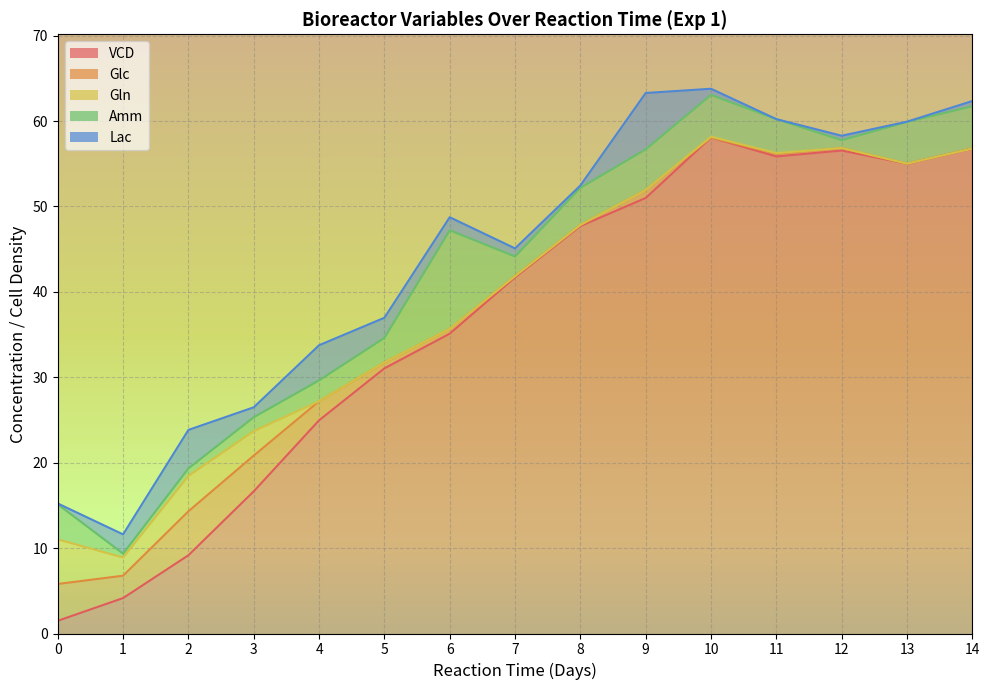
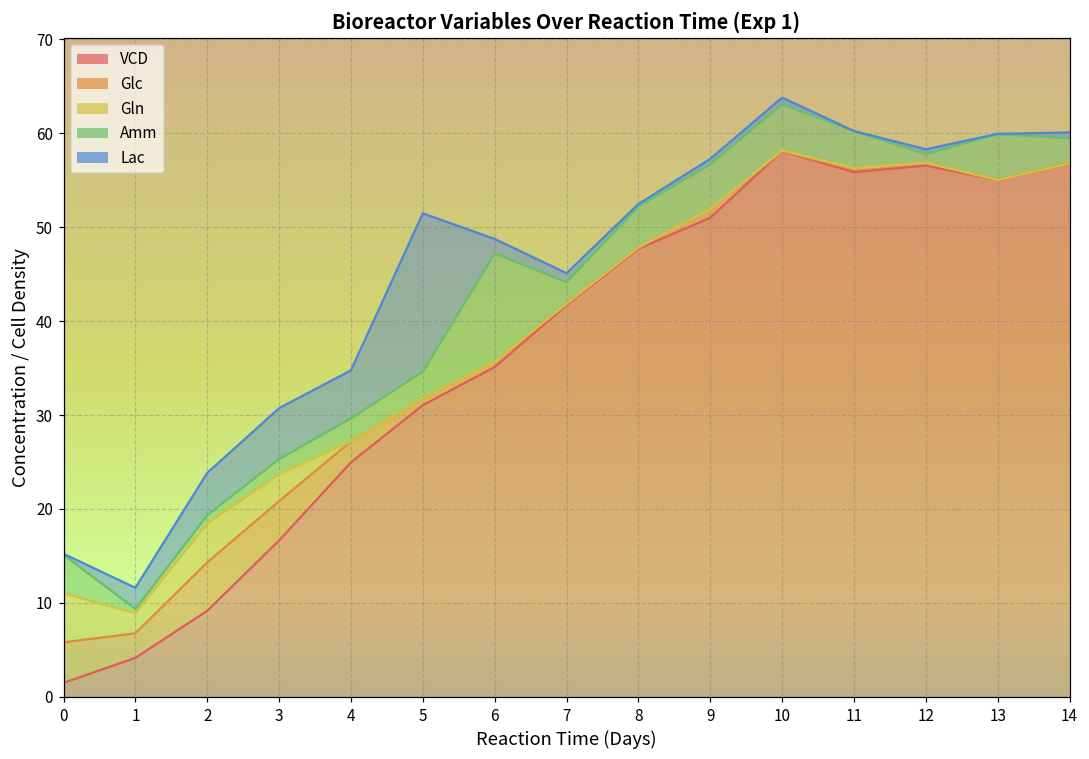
  {
    "Amm": {
      "1": 0,
      "2": 1,
      "3": 2,
      "4": 2,
      "5": 3,
      "6": 12,
      "7": 2,
      "9": 5,
      "10": 5,
      "12": 1,
-     "14": 5
+     "14": 3
    },
    "Lac": {
      "1": 2,
      "2": 5,
-     "3": 1,
-     "4": 4,
-     "5": 2,
+     "3": 5,
+     "4": 5,
+     "5": 17,
      "6": 2,
      "7": 1,
-     "9": 7,
+     "9": 1,
      "10": 1,
      "12": 1,
      "14": 1
    }
  }
